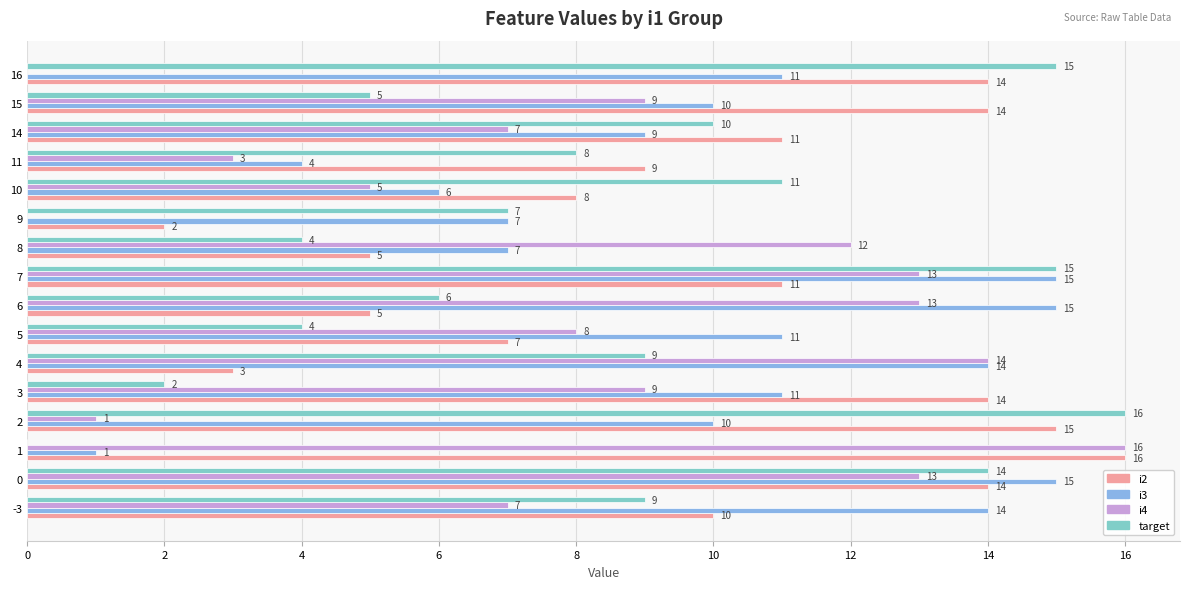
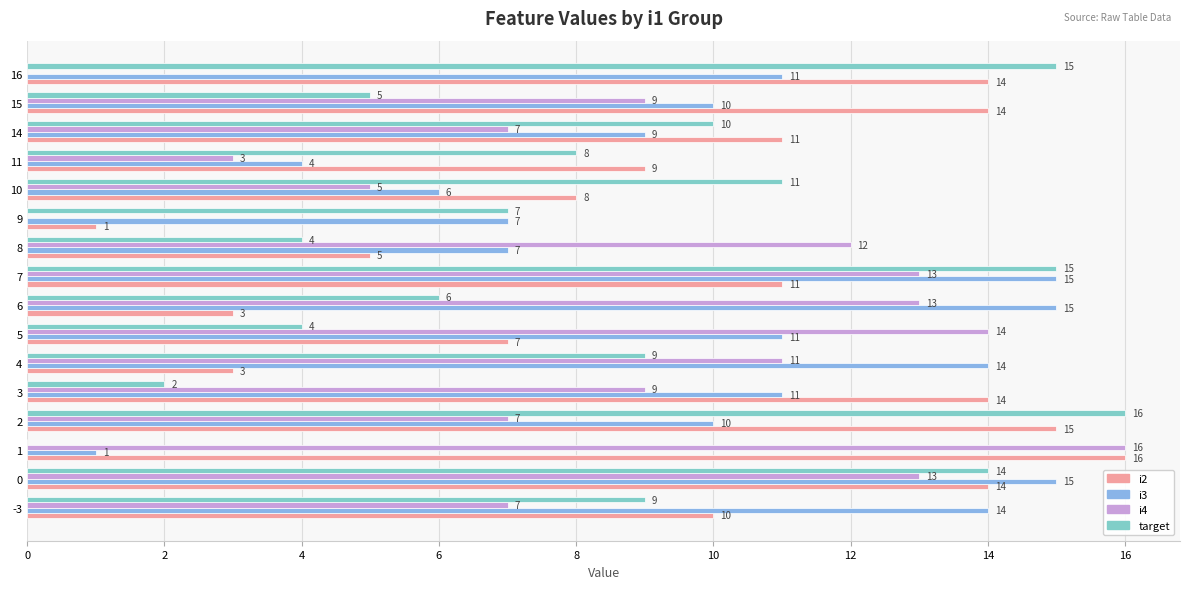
  {
    "i2": {
      "16": 14,
      "15": 14,
      "14": 11,
      "11": 9,
      "10": 8,
-     "9": 2,
+     "9": 1,
      "8": 5,
      "7": 11,
-     "6": 5,
+     "6": 3,
      "5": 7,
      "4": 3,
      "3": 14,
      "2": 15,
      "1": 16,
      "0": 14,
      "-3": 10
    },
    "i4": {
      "15": 9,
      "14": 7,
      "11": 3,
      "10": 5,
      "8": 12,
      "7": 13,
      "6": 13,
-     "5": 8,
-     "4": 14,
+     "5": 14,
+     "4": 11,
      "3": 9,
-     "2": 1,
+     "2": 7,
      "1": 16,
      "0": 13,
      "-3": 7
    }
  }
